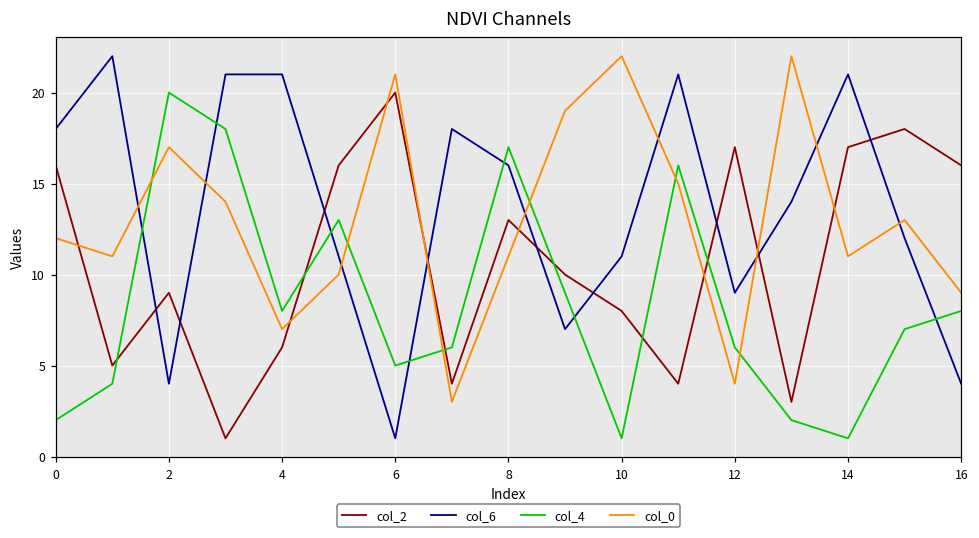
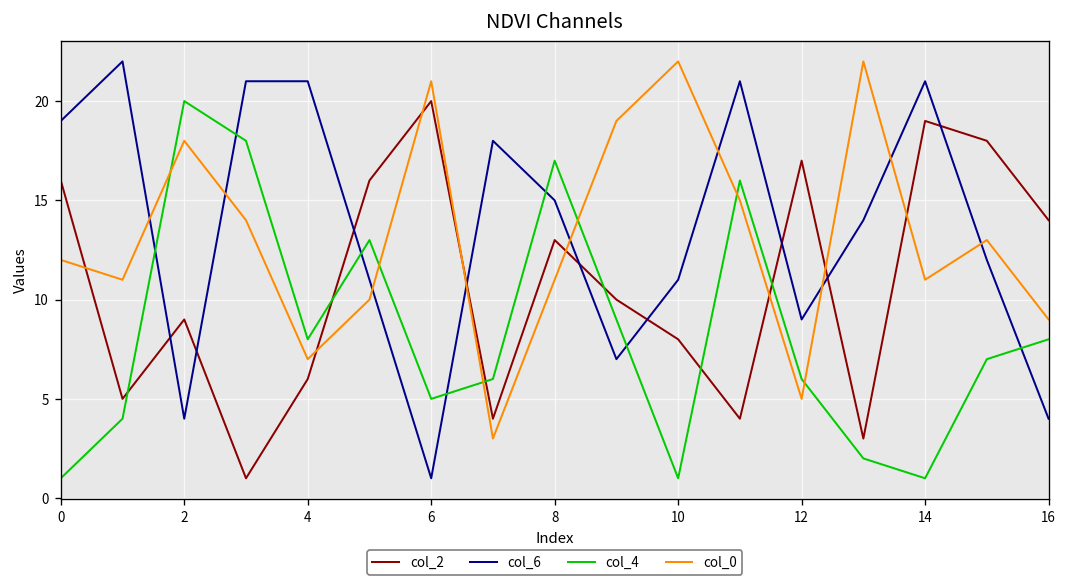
  {
    "col_2": {
      "0": 16,
      "2": 9,
      "4": 6,
      "6": 20,
      "8": 13,
      "10": 8,
      "12": 17,
-     "14": 17,
-     "16": 16
+     "14": 19,
+     "16": 14
    },
    "col_6": {
-     "0": 18,
+     "0": 19,
      "2": 4,
      "4": 21,
      "6": 1,
-     "8": 16,
+     "8": 15,
      "10": 11,
      "12": 9,
      "14": 21,
      "16": 4
    },
    "col_4": {
-     "0": 2,
+     "0": 1,
      "2": 20,
      "4": 8,
      "6": 5,
      "8": 17,
      "10": 1,
      "12": 6,
      "14": 1,
      "16": 8
    },
    "col_0": {
      "0": 12,
-     "2": 17,
+     "2": 18,
      "4": 7,
      "6": 21,
      "8": 11,
      "10": 22,
-     "12": 4,
+     "12": 5,
      "14": 11,
      "16": 9
    }
  }
